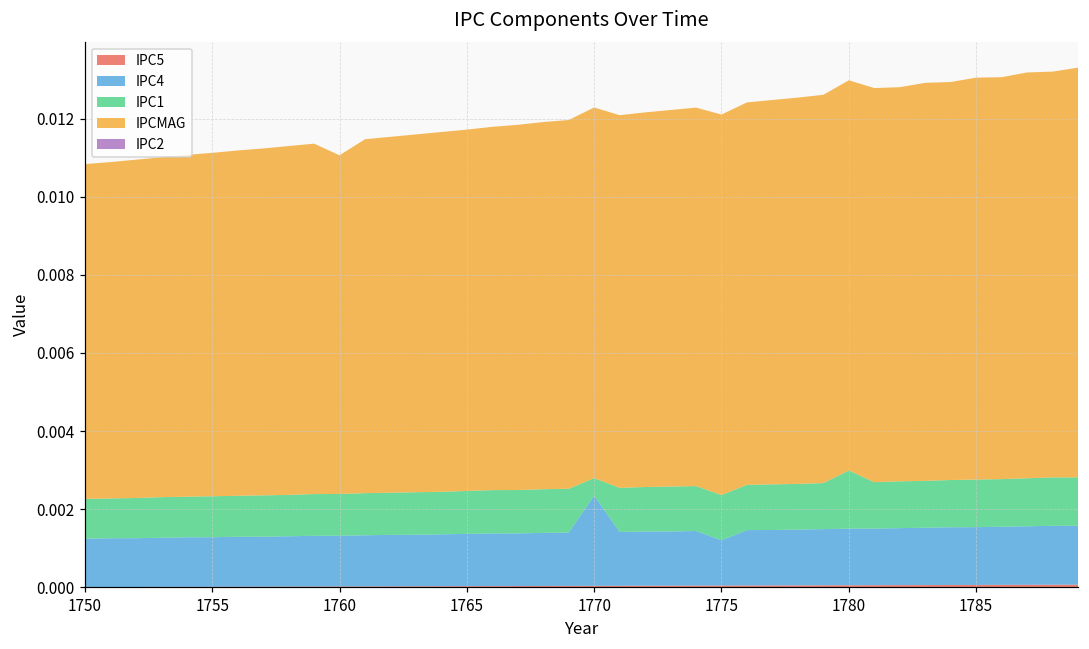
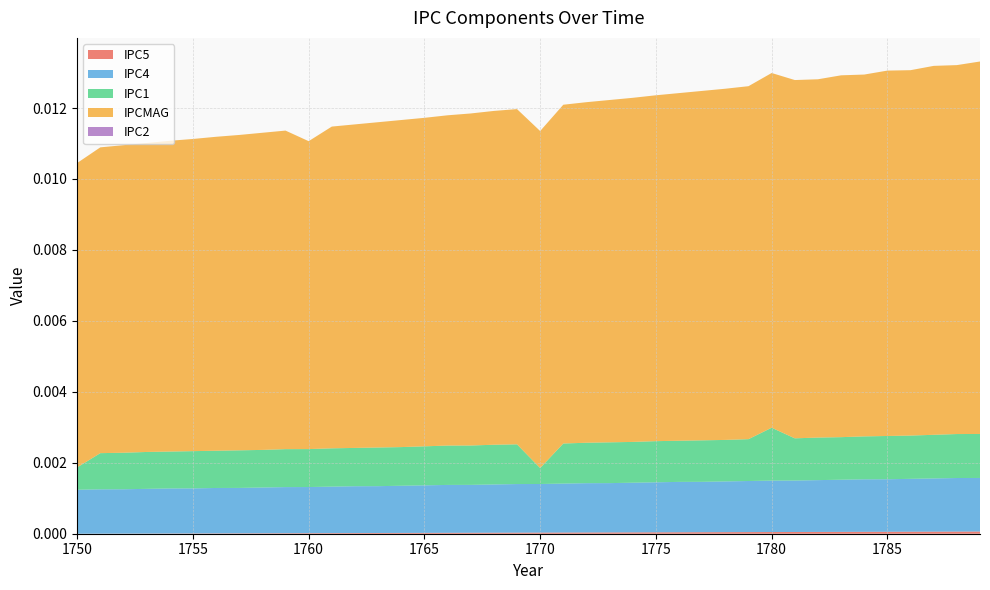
  {
    "IPC5": {
      "1750": 0.0000
    },
    "IPC4": {
      "1750": 0.0012,
      "1755": 0.0013,
      "1760": 0.0013,
      "1765": 0.0013,
-     "1770": 0.0023,
-     "1775": 0.0012,
+     "1770": 0.0014,
+     "1775": 0.0014,
      "1780": 0.0015,
      "1785": 0.0015
    },
    "IPC1": {
-     "1750": 0.0010,
+     "1750": 0.0006,
      "1755": 0.0010,
      "1760": 0.0011,
      "1765": 0.0011,
      "1770": 0.0005,
      "1775": 0.0012,
      "1780": 0.0015,
      "1785": 0.0012
    }
  }
